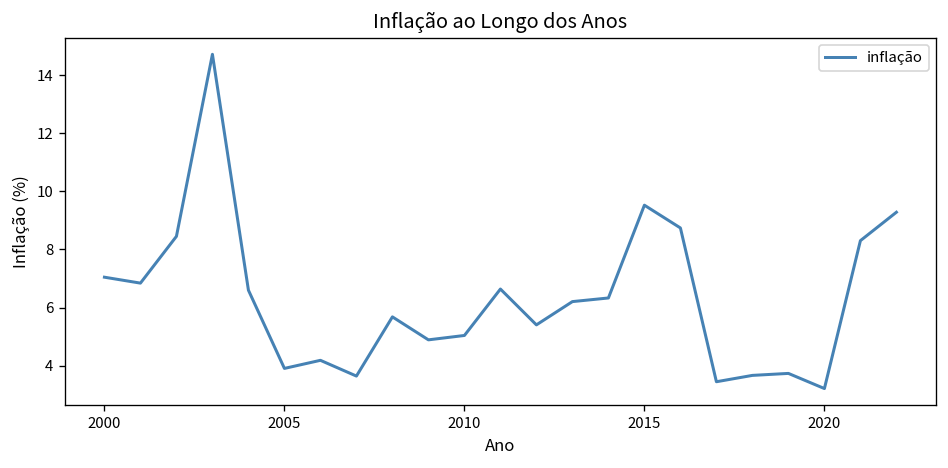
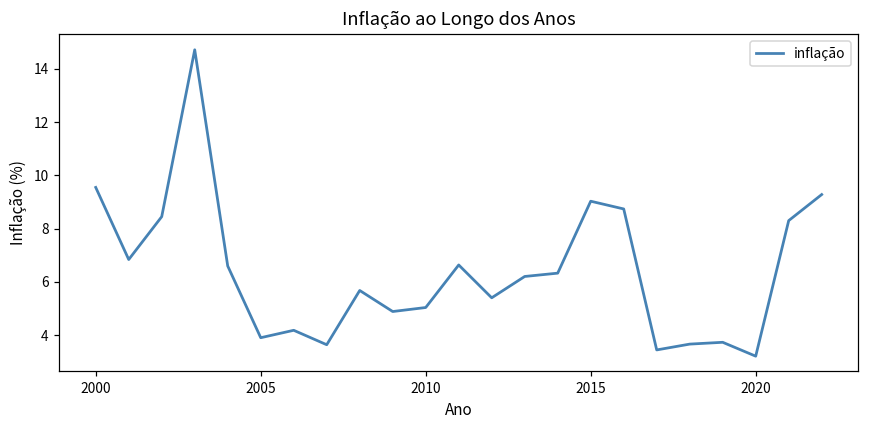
  {
-   "2000": 7.0,
+   "2000": 9.5,
    "2005": 3.9,
    "2010": 5.0,
-   "2015": 9.5,
+   "2015": 9.0,
    "2020": 3.2
  }
